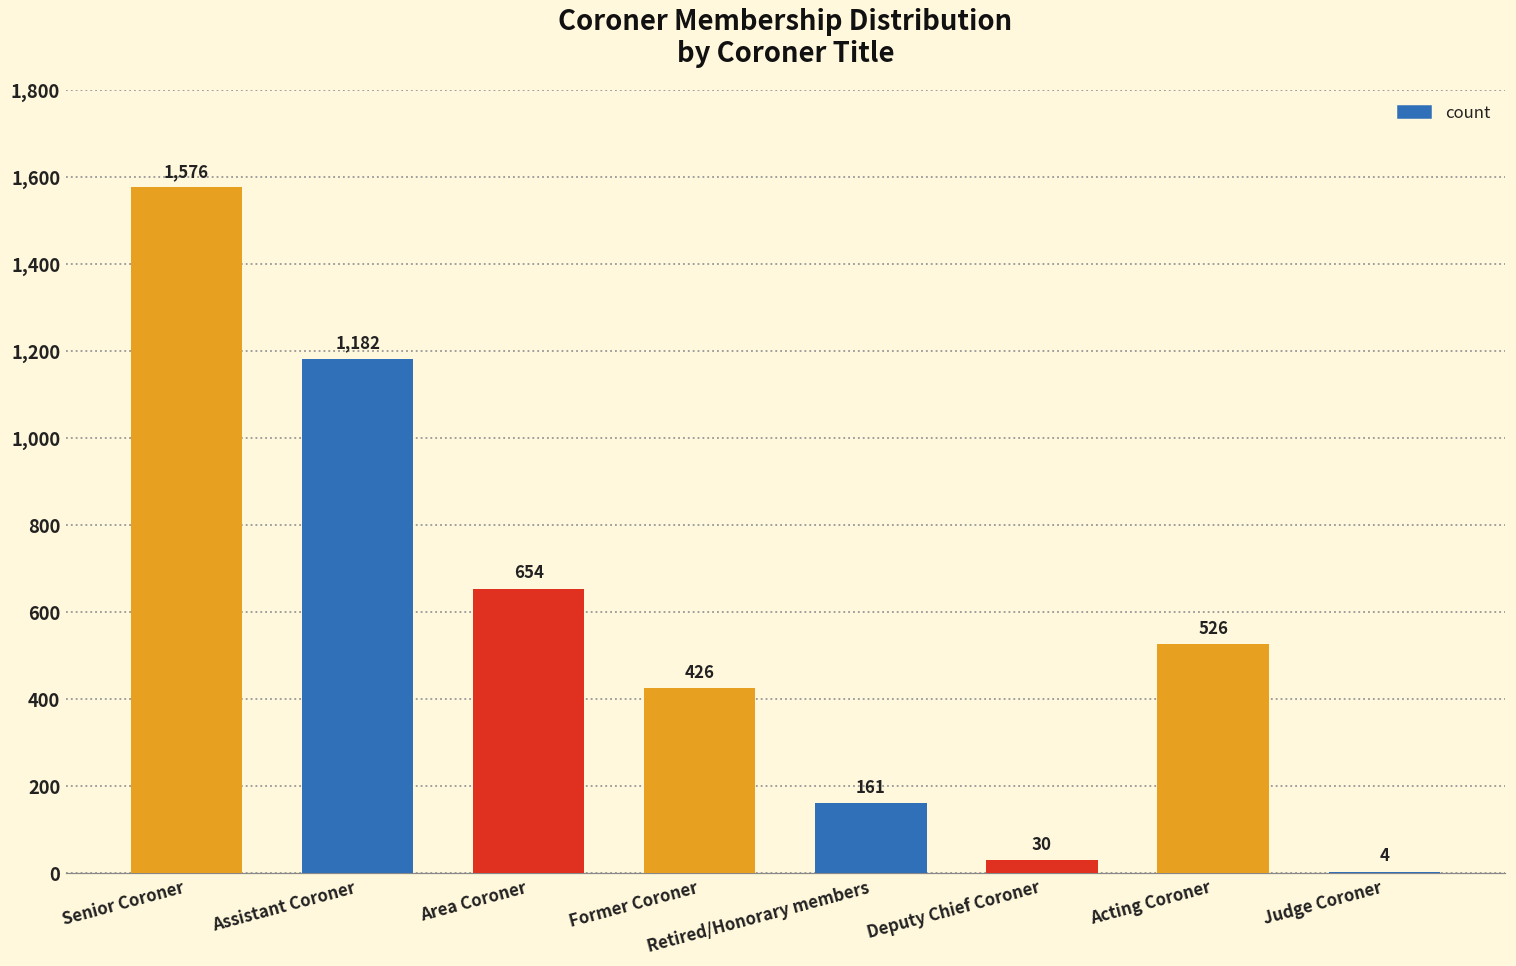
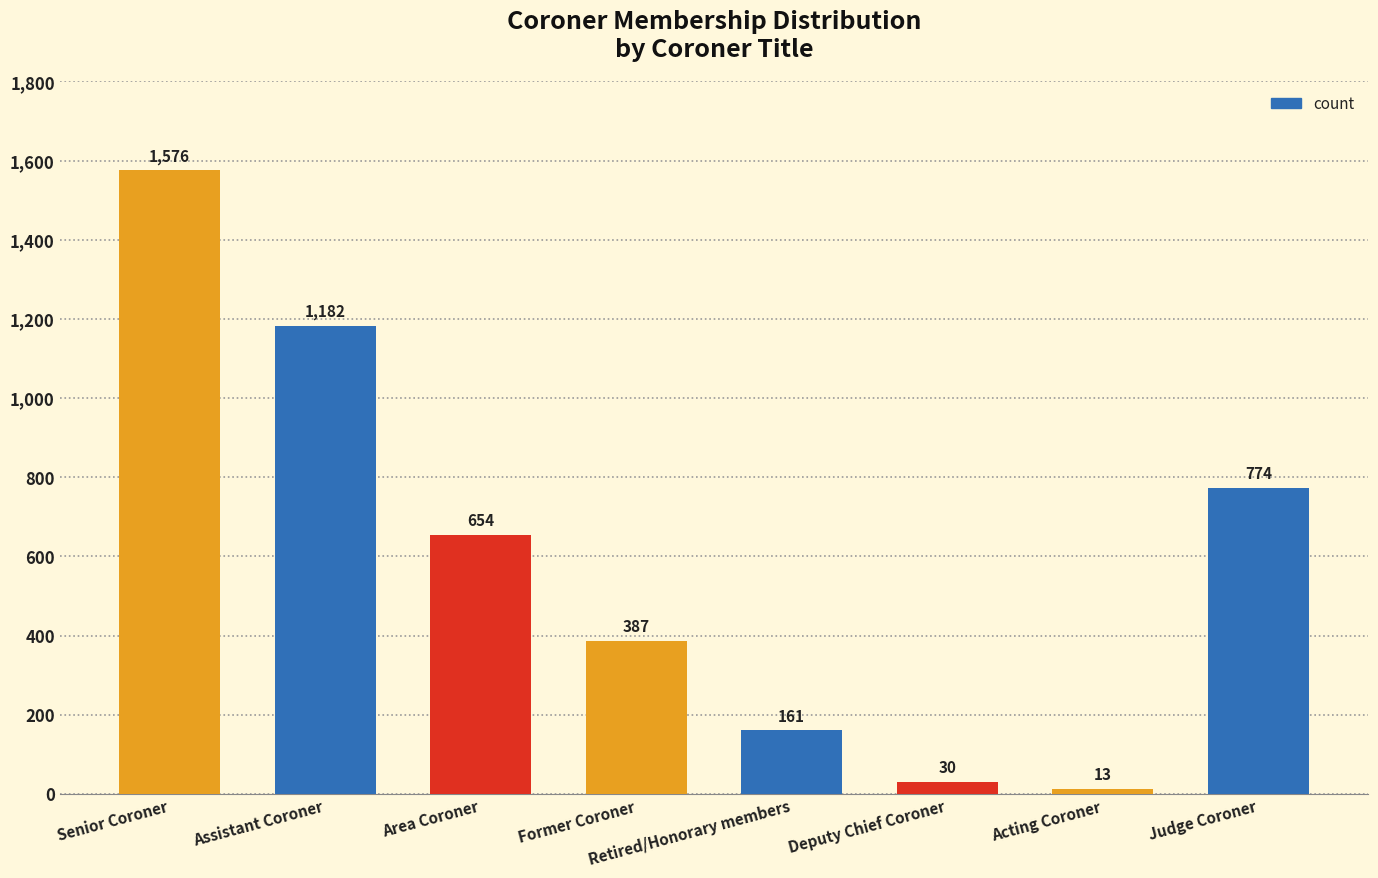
  {
    "Senior Coroner": "1,576",
    "Assistant Coroner": "1,182",
    "Area Coroner": "654",
-   "Former Coroner": "426",
+   "Former Coroner": "387",
    "Retired/Honorary members": "161",
    "Deputy Chief Coroner": "30",
-   "Acting Coroner": "526",
-   "Judge Coroner": "4"
+   "Acting Coroner": "13",
+   "Judge Coroner": "774"
  }
